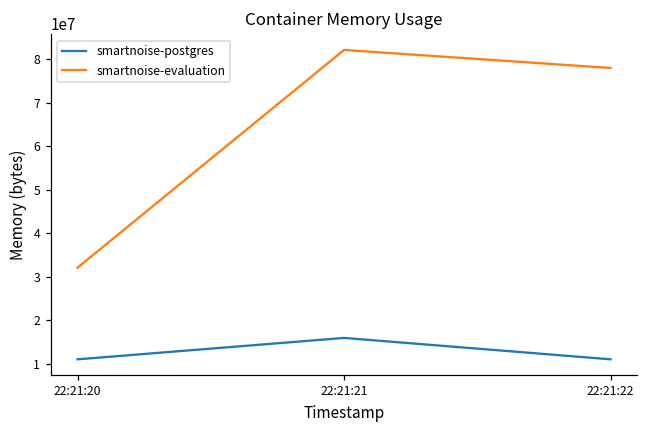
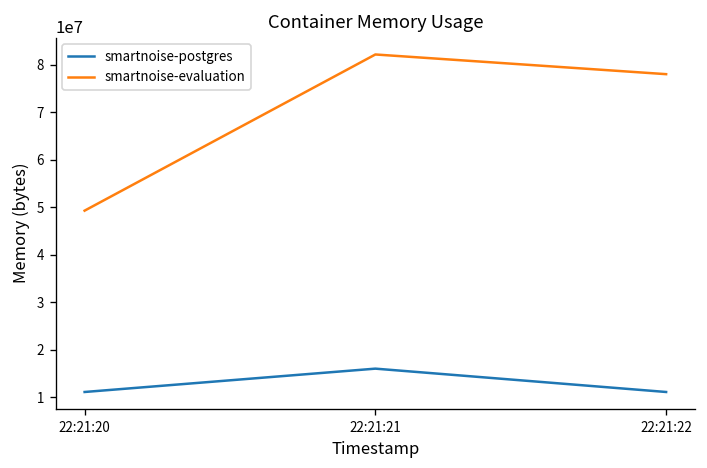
  {
    "smartnoise-postgres": {
      "22:21:20": 11000000,
      "22:21:21": 16000000,
      "22:21:22": 11000000
    },
    "smartnoise-evaluation": {
-     "22:21:20": 32000000,
+     "22:21:20": 49000000,
      "22:21:21": 82000000,
      "22:21:22": 78000000
    }
  }
